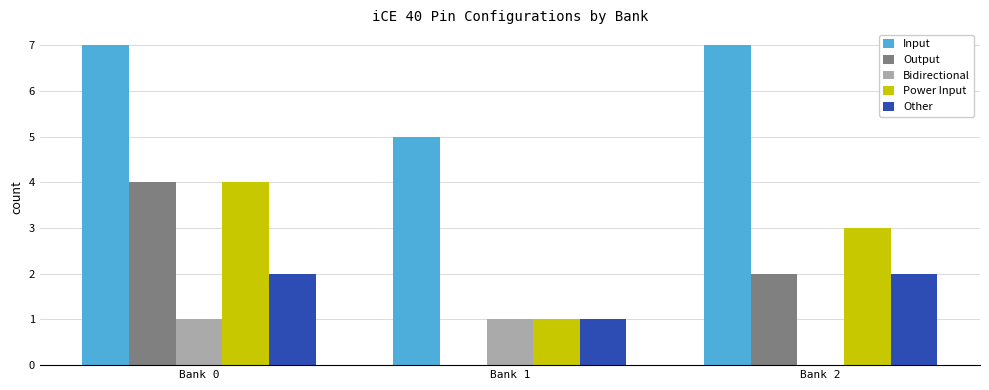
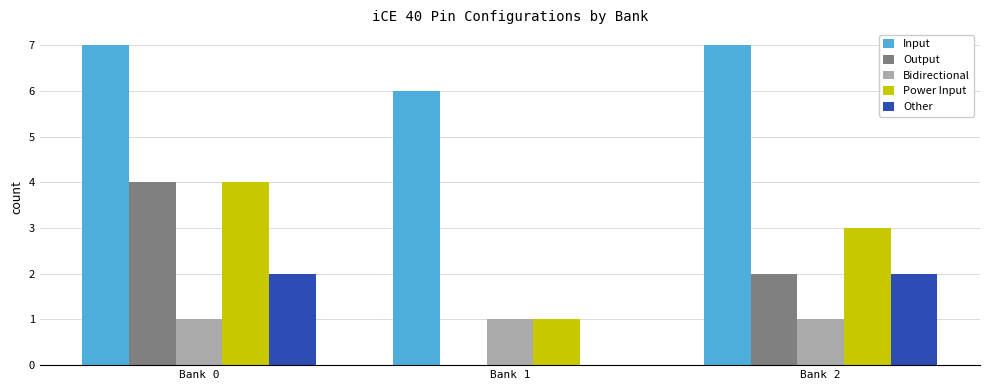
  {
    "Input": {
      "Bank 0": 7,
-     "Bank 1": 5,
+     "Bank 1": 6,
      "Bank 2": 7
    },
    "Output": {
      "Bank 0": 4,
      "Bank 1": 0,
      "Bank 2": 2
    },
    "Bidirectional": {
      "Bank 0": 1,
      "Bank 1": 1,
-     "Bank 2": 0
+     "Bank 2": 1
    },
    "Power Input": {
      "Bank 0": 4,
      "Bank 1": 1,
      "Bank 2": 3
    },
    "Other": {
      "Bank 0": 2,
-     "Bank 1": 1,
+     "Bank 1": 0,
      "Bank 2": 2
    }
  }
